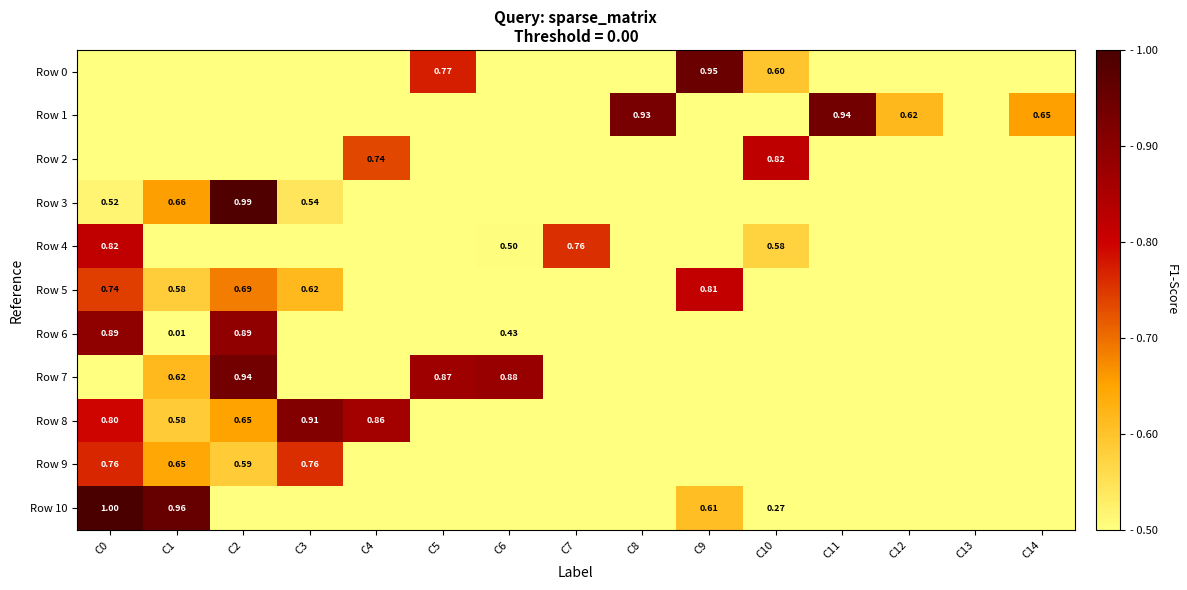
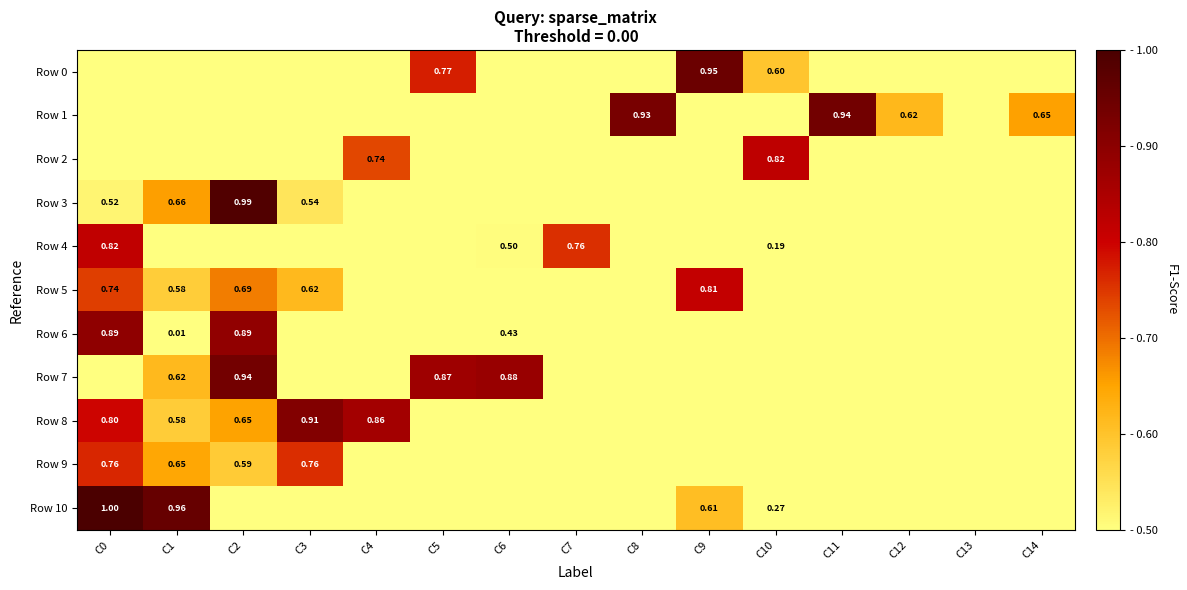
  {
    "Row 0": {
      "C5": 0.77,
      "C9": 0.95,
      "C10": 0.60
    },
    "Row 1": {
      "C8": 0.93,
      "C11": 0.94,
      "C12": 0.62,
      "C14": 0.65
    },
    "Row 2": {
      "C4": 0.74,
      "C10": 0.82
    },
    "Row 3": {
      "C0": 0.52,
      "C1": 0.66,
      "C2": 0.99,
      "C3": 0.54
    },
    "Row 4": {
      "C0": 0.82,
      "C6": 0.50,
      "C7": 0.76,
-     "C10": 0.58
+     "C10": 0.19
    },
    "Row 5": {
      "C0": 0.74,
      "C1": 0.58,
      "C2": 0.69,
      "C3": 0.62,
      "C9": 0.81
    },
    "Row 6": {
      "C0": 0.89,
      "C1": 0.01,
      "C2": 0.89,
      "C6": 0.43
    },
    "Row 7": {
      "C1": 0.62,
      "C2": 0.94,
      "C5": 0.87,
      "C6": 0.88
    },
    "Row 8": {
      "C0": 0.80,
      "C1": 0.58,
      "C2": 0.65,
      "C3": 0.91,
      "C4": 0.86
    },
    "Row 9": {
      "C0": 0.76,
      "C1": 0.65,
      "C2": 0.59,
      "C3": 0.76
    },
    "Row 10": {
      "C0": 1.00,
      "C1": 0.96,
      "C9": 0.61,
      "C10": 0.27
    }
  }
